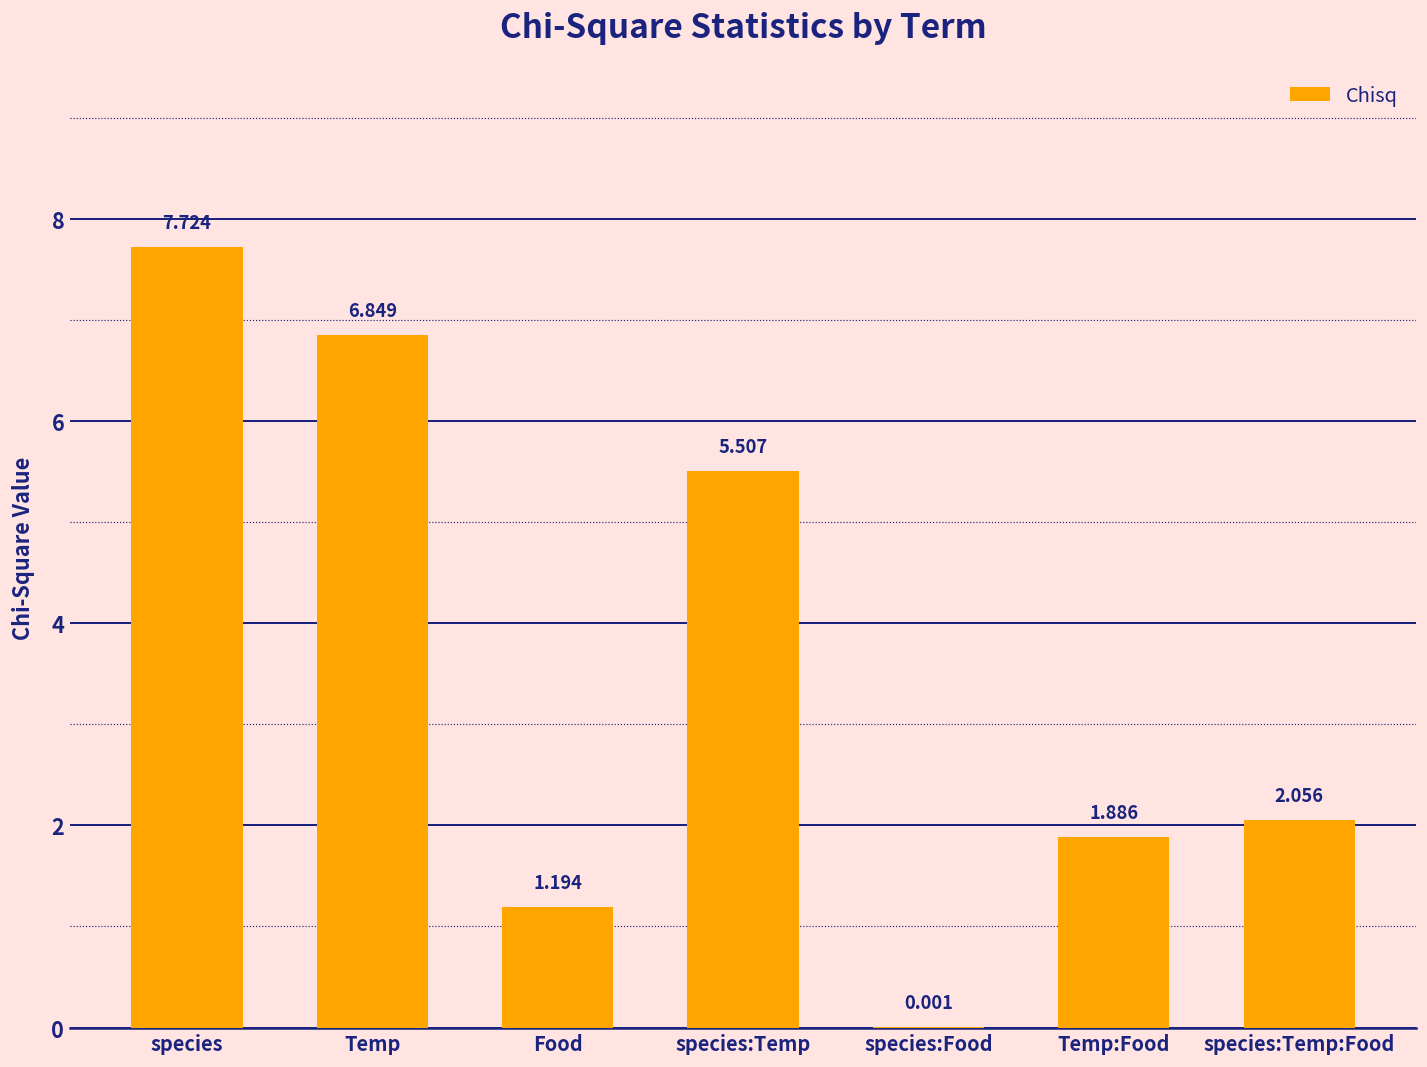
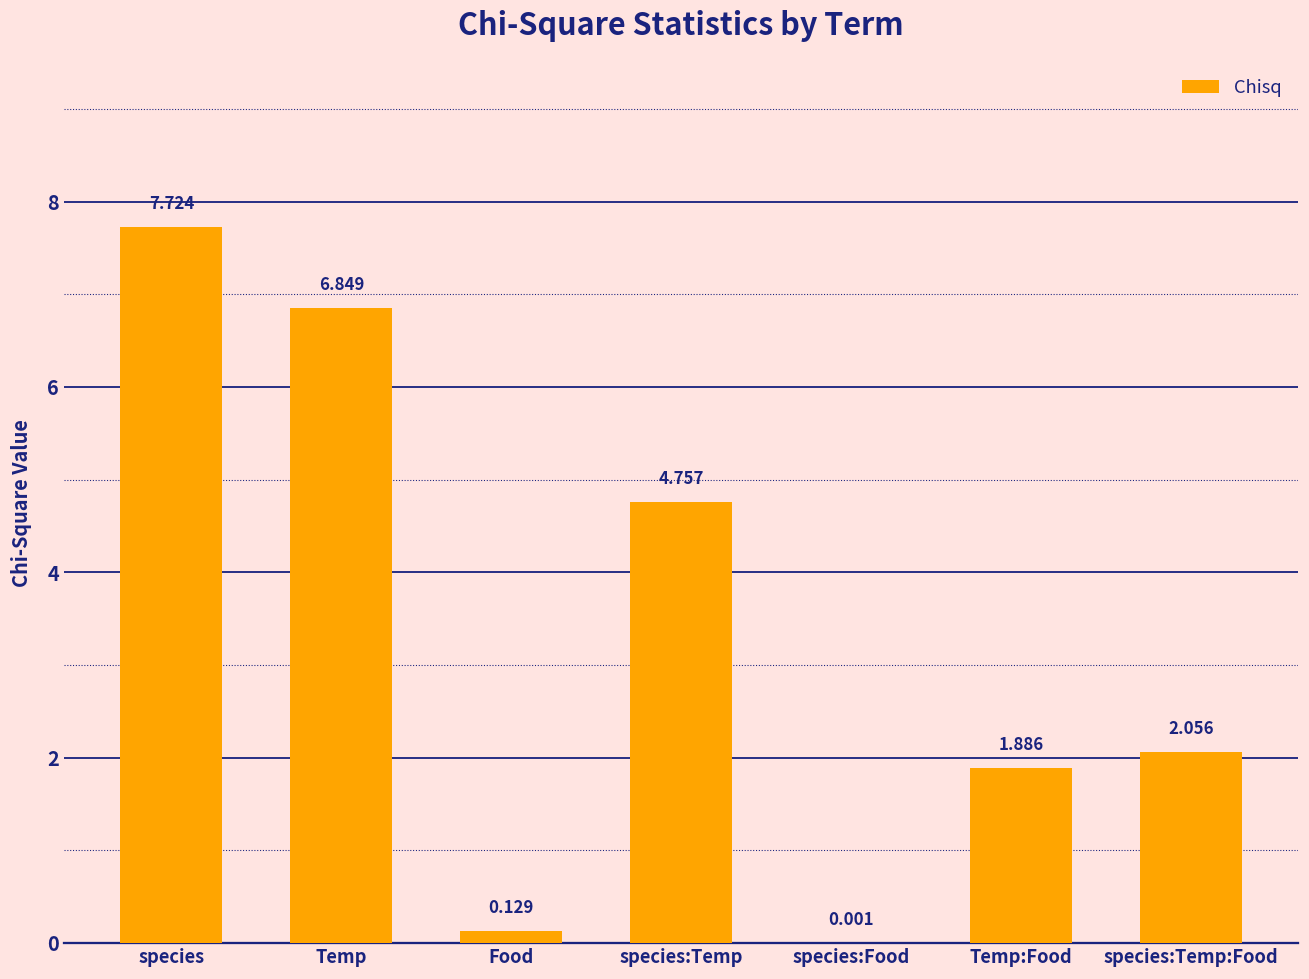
  {
    "species": 7.724,
    "Temp": 6.849,
-   "Food": 1.194,
-   "species:Temp": 5.507,
+   "Food": 0.129,
+   "species:Temp": 4.757,
    "species:Food": 0.001,
    "Temp:Food": 1.886,
    "species:Temp:Food": 2.056
  }
